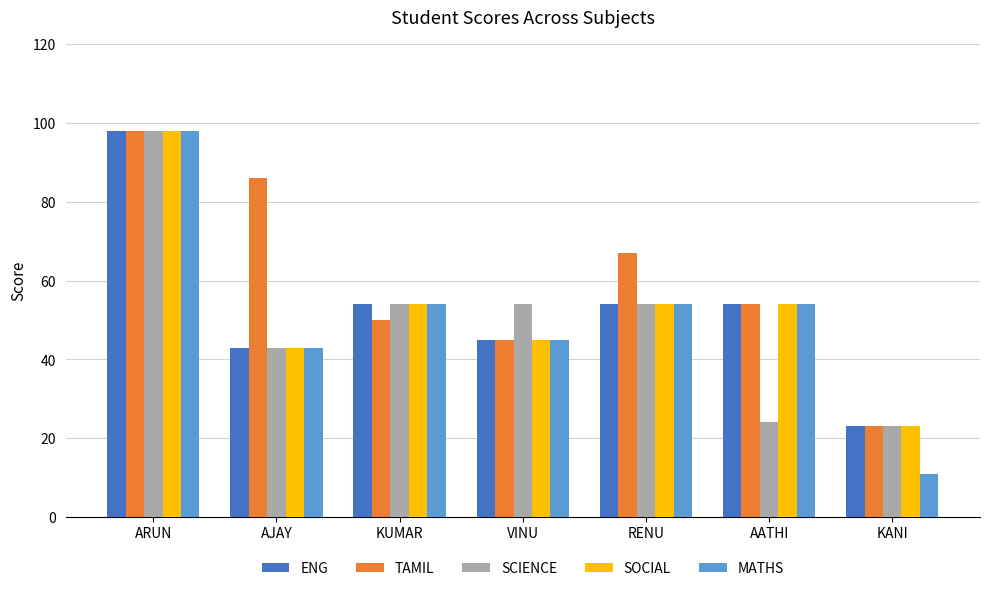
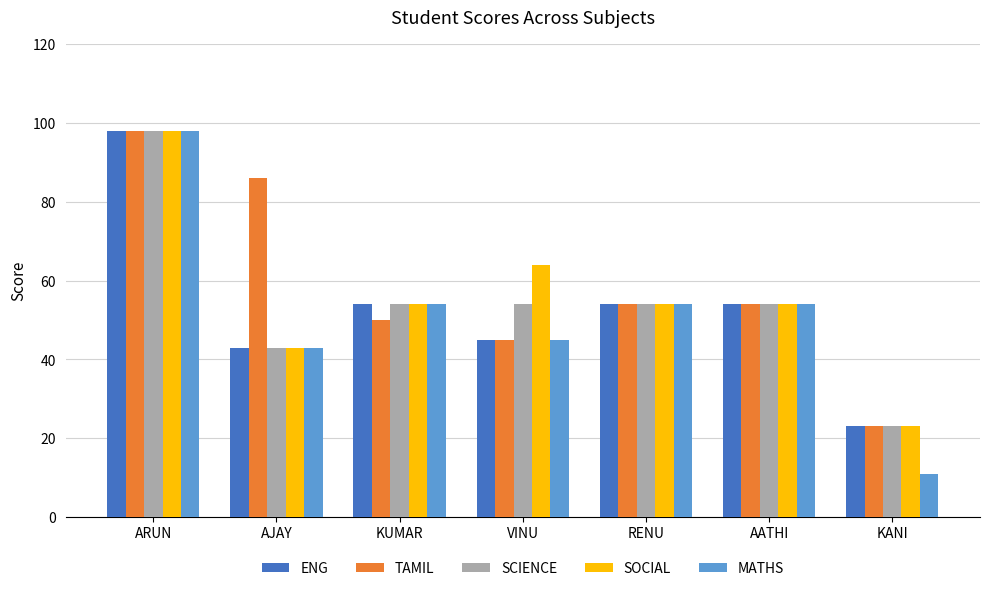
  {
    "TAMIL": {
      "ARUN": 98,
      "AJAY": 86,
      "KUMAR": 50,
      "VINU": 45,
-     "RENU": 67,
+     "RENU": 54,
      "AATHI": 54,
      "KANI": 23
    },
    "SCIENCE": {
      "ARUN": 98,
      "AJAY": 43,
      "KUMAR": 54,
      "VINU": 54,
      "RENU": 54,
-     "AATHI": 24,
+     "AATHI": 54,
      "KANI": 23
    },
    "SOCIAL": {
      "ARUN": 98,
      "AJAY": 43,
      "KUMAR": 54,
-     "VINU": 45,
+     "VINU": 64,
      "RENU": 54,
      "AATHI": 54,
      "KANI": 23
    }
  }
